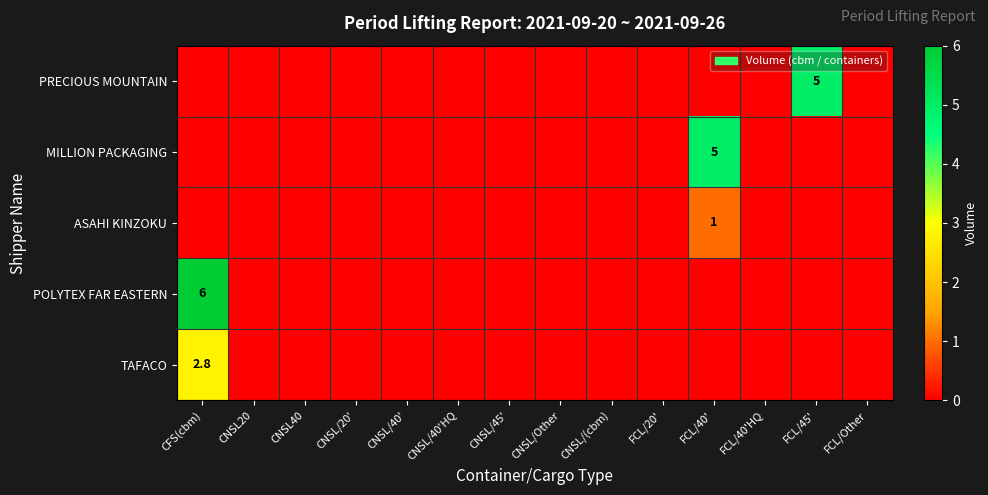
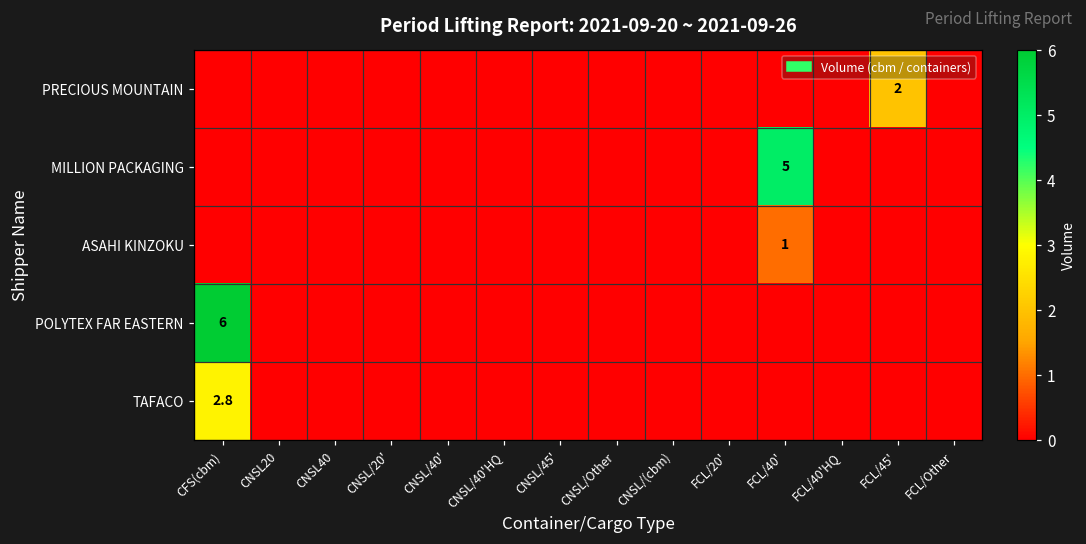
  {
    "PRECIOUS MOUNTAIN": {
-     "FCL/45'": 5
+     "FCL/45'": 2
    },
    "MILLION PACKAGING": {
      "FCL/40'": 5
    },
    "ASAHI KINZOKU": {
      "FCL/40'": 1
    },
    "POLYTEX FAR EASTERN": {
      "CFS(cbm)": 6
    },
    "TAFACO": {
      "CFS(cbm)": 2.8
    }
  }
